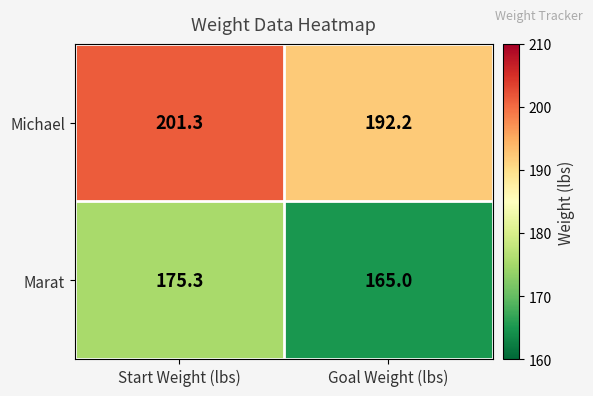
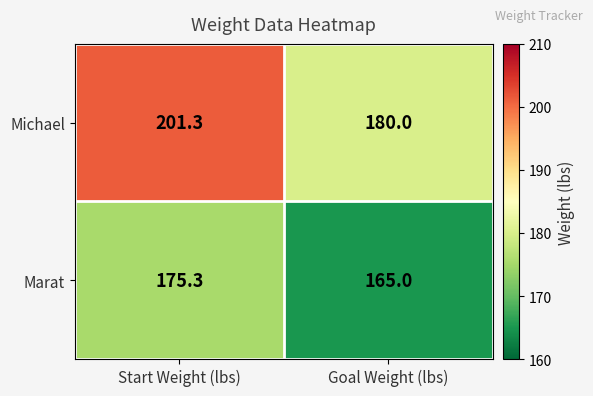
  {
    "Michael": {
      "Start Weight (lbs)": 201.3,
-     "Goal Weight (lbs)": 192.2
+     "Goal Weight (lbs)": 180.0
    },
    "Marat": {
      "Start Weight (lbs)": 175.3,
      "Goal Weight (lbs)": 165.0
    }
  }
